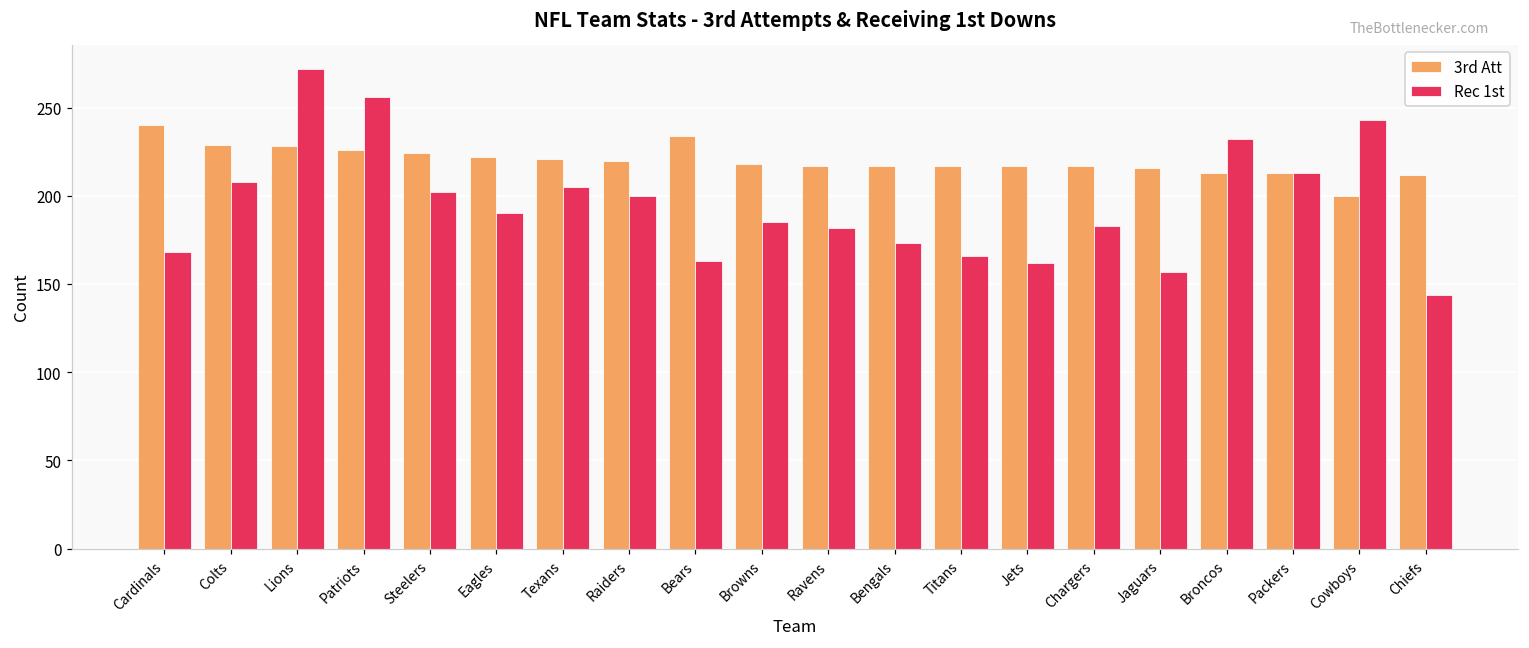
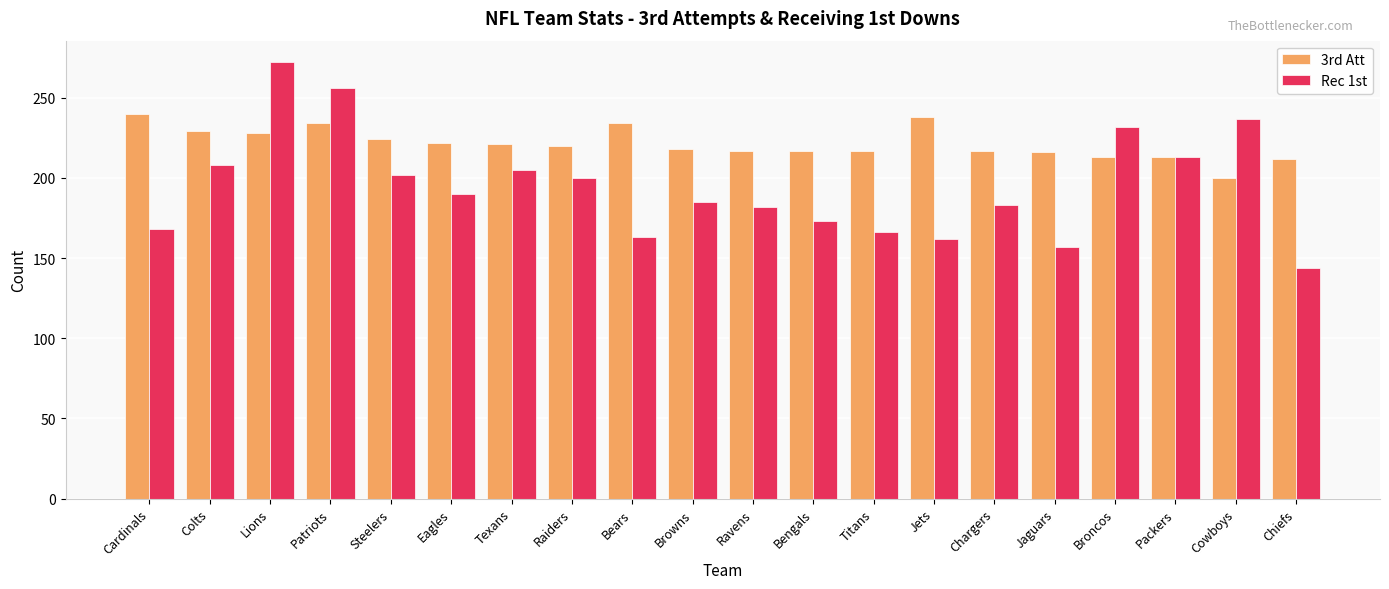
  {
    "3rd Att": {
      "Cardinals": 240,
      "Colts": 229,
      "Lions": 228,
-     "Patriots": 226,
+     "Patriots": 234,
      "Steelers": 224,
      "Eagles": 222,
      "Texans": 221,
      "Raiders": 220,
      "Bears": 234,
      "Browns": 218,
      "Ravens": 217,
      "Bengals": 217,
      "Titans": 217,
-     "Jets": 217,
+     "Jets": 238,
      "Chargers": 217,
      "Jaguars": 216,
      "Broncos": 213,
      "Packers": 213,
      "Cowboys": 200,
      "Chiefs": 212
    },
    "Rec 1st": {
      "Cardinals": 168,
      "Colts": 208,
      "Lions": 272,
      "Patriots": 256,
      "Steelers": 202,
      "Eagles": 190,
      "Texans": 205,
      "Raiders": 200,
      "Bears": 163,
      "Browns": 185,
      "Ravens": 182,
      "Bengals": 173,
      "Titans": 166,
      "Jets": 162,
      "Chargers": 183,
      "Jaguars": 157,
      "Broncos": 232,
      "Packers": 213,
-     "Cowboys": 243,
+     "Cowboys": 237,
      "Chiefs": 144
    }
  }
